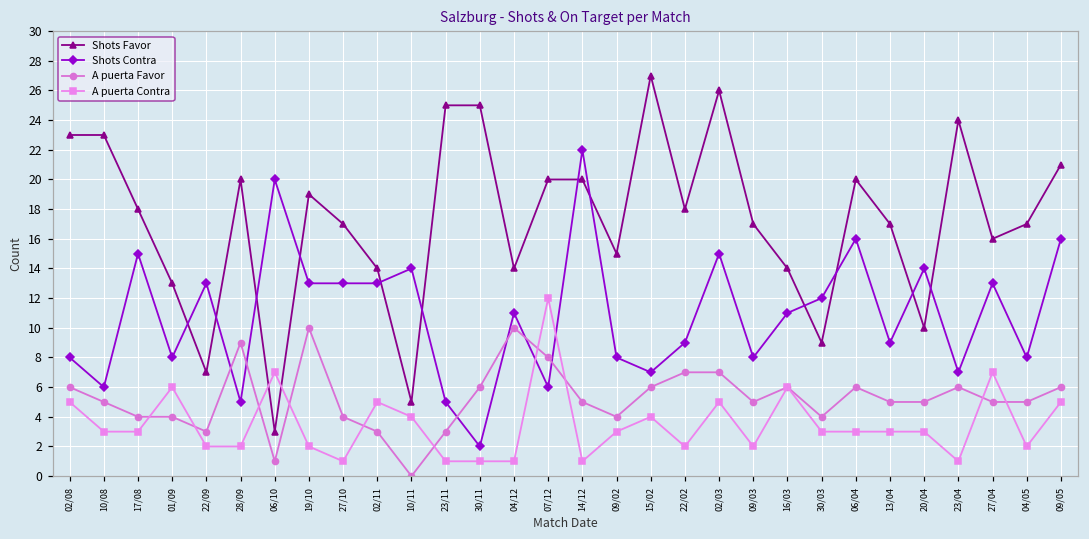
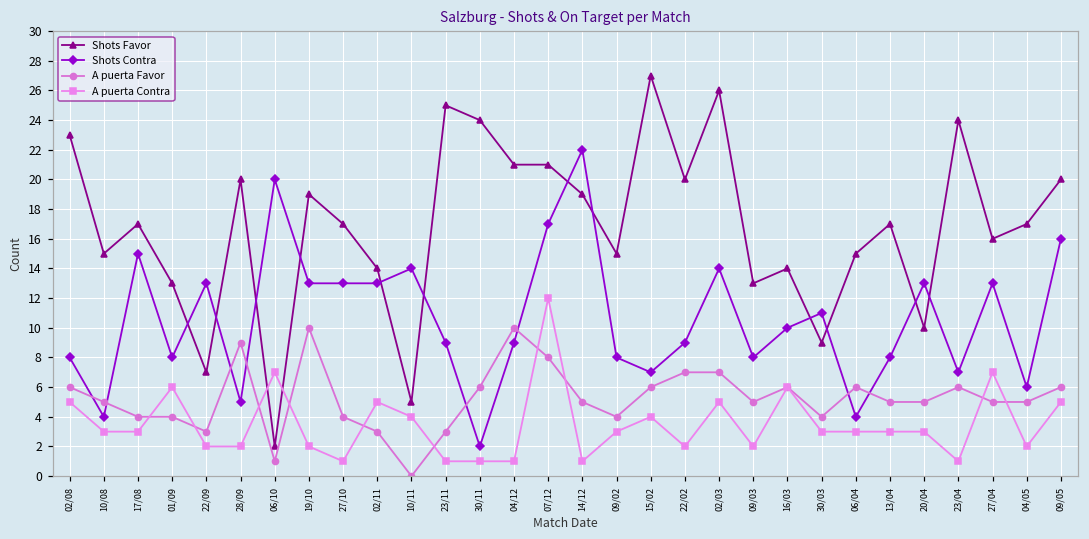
  {
    "Shots Favor": {
      "02/08": 23,
-     "10/08": 23,
-     "17/08": 18,
+     "10/08": 15,
+     "17/08": 17,
      "01/09": 13,
      "22/09": 7,
      "28/09": 20,
-     "06/10": 3,
+     "06/10": 2,
      "19/10": 19,
      "27/10": 17,
      "02/11": 14,
      "10/11": 5,
      "23/11": 25,
-     "30/11": 25,
-     "04/12": 14,
-     "07/12": 20,
-     "14/12": 20,
+     "30/11": 24,
+     "04/12": 21,
+     "07/12": 21,
+     "14/12": 19,
      "09/02": 15,
      "15/02": 27,
-     "22/02": 18,
+     "22/02": 20,
      "02/03": 26,
-     "09/03": 17,
+     "09/03": 13,
      "16/03": 14,
      "30/03": 9,
-     "06/04": 20,
+     "06/04": 15,
      "13/04": 17,
      "20/04": 10,
      "23/04": 24,
      "27/04": 16,
      "04/05": 17,
-     "09/05": 21
+     "09/05": 20
    },
    "Shots Contra": {
      "02/08": 8,
-     "10/08": 6,
+     "10/08": 4,
      "17/08": 15,
      "01/09": 8,
      "22/09": 13,
      "28/09": 5,
      "06/10": 20,
      "19/10": 13,
      "27/10": 13,
      "02/11": 13,
      "10/11": 14,
-     "23/11": 5,
+     "23/11": 9,
      "30/11": 2,
-     "04/12": 11,
-     "07/12": 6,
+     "04/12": 9,
+     "07/12": 17,
      "14/12": 22,
      "09/02": 8,
      "15/02": 7,
      "22/02": 9,
-     "02/03": 15,
+     "02/03": 14,
      "09/03": 8,
-     "16/03": 11,
-     "30/03": 12,
-     "06/04": 16,
-     "13/04": 9,
-     "20/04": 14,
+     "16/03": 10,
+     "30/03": 11,
+     "06/04": 4,
+     "13/04": 8,
+     "20/04": 13,
      "23/04": 7,
      "27/04": 13,
-     "04/05": 8,
+     "04/05": 6,
      "09/05": 16
    }
  }
